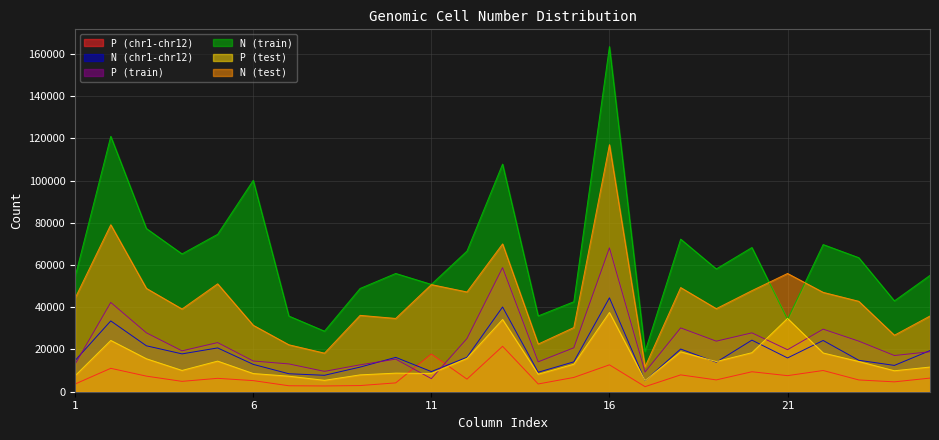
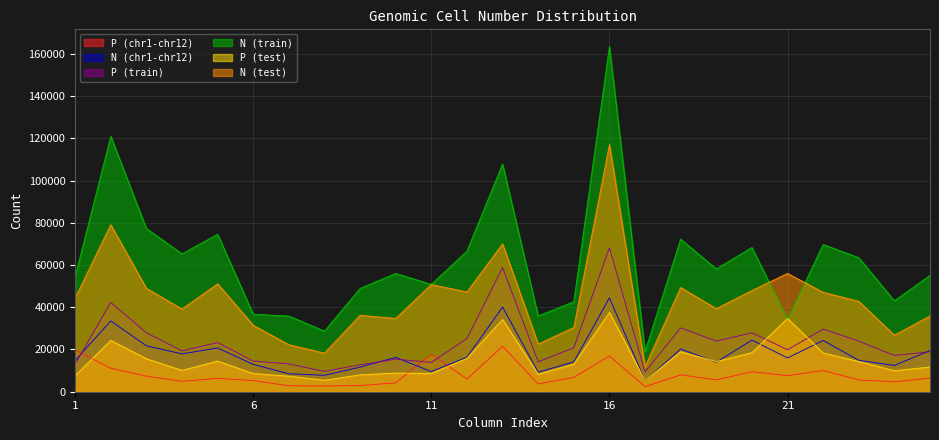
  {
    "P (chr1-chr12)": {
-     "1": 4000,
+     "1": 20000,
      "6": 5000,
      "11": 18000,
-     "16": 13000,
+     "16": 17000,
      "21": 8000
    },
    "N (chr1-chr12)": {
      "1": 15000,
      "6": 13000,
      "16": 44000,
      "21": 16000
    },
    "P (train)": {
      "1": 13000,
      "6": 15000,
-     "11": 6000,
+     "11": 14000,
      "16": 68000,
      "21": 20000
    },
    "N (train)": {
      "1": 55000,
-     "6": 100000,
+     "6": 37000,
      "16": 163000
    },
    "P (test)": {
      "1": 8000,
      "6": 9000,
      "16": 38000
    },
    "N (test)": {
      "1": 44000,
      "6": 31000,
      "16": 117000,
      "21": 56000
    }
  }
